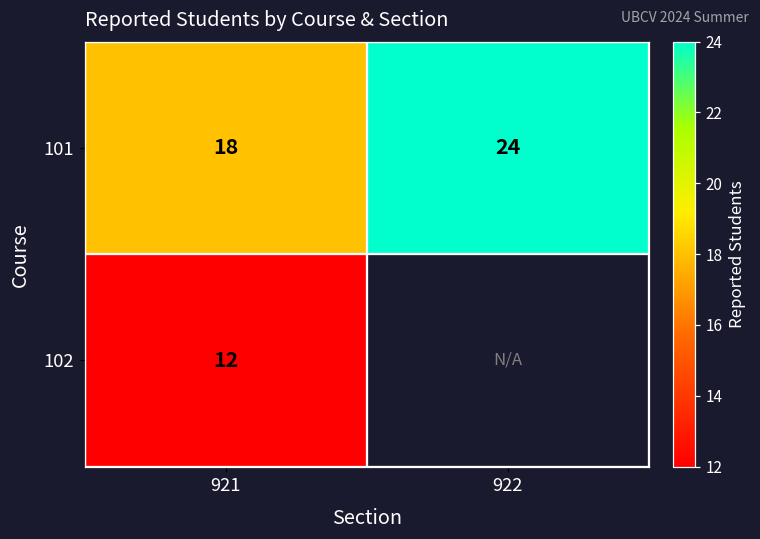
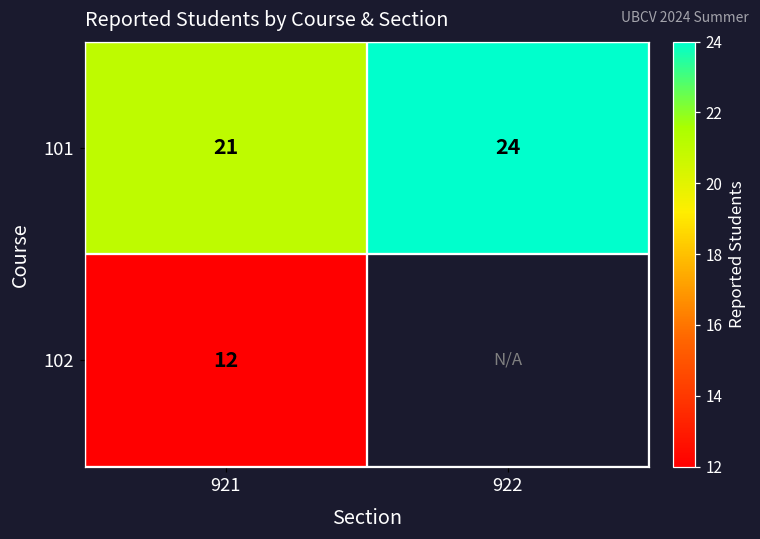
  {
    "101": {
-     "921": 18,
+     "921": 21,
      "922": 24
    },
    "102": {
      "921": 12
    }
  }
